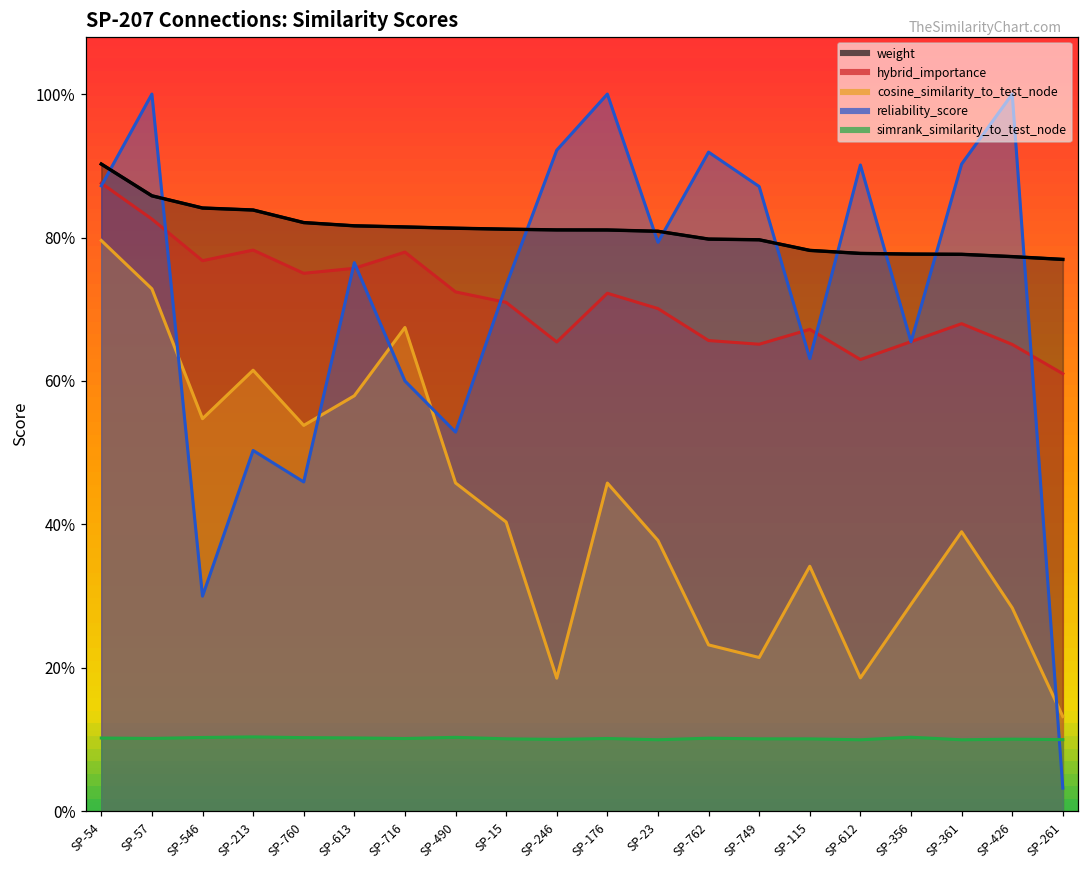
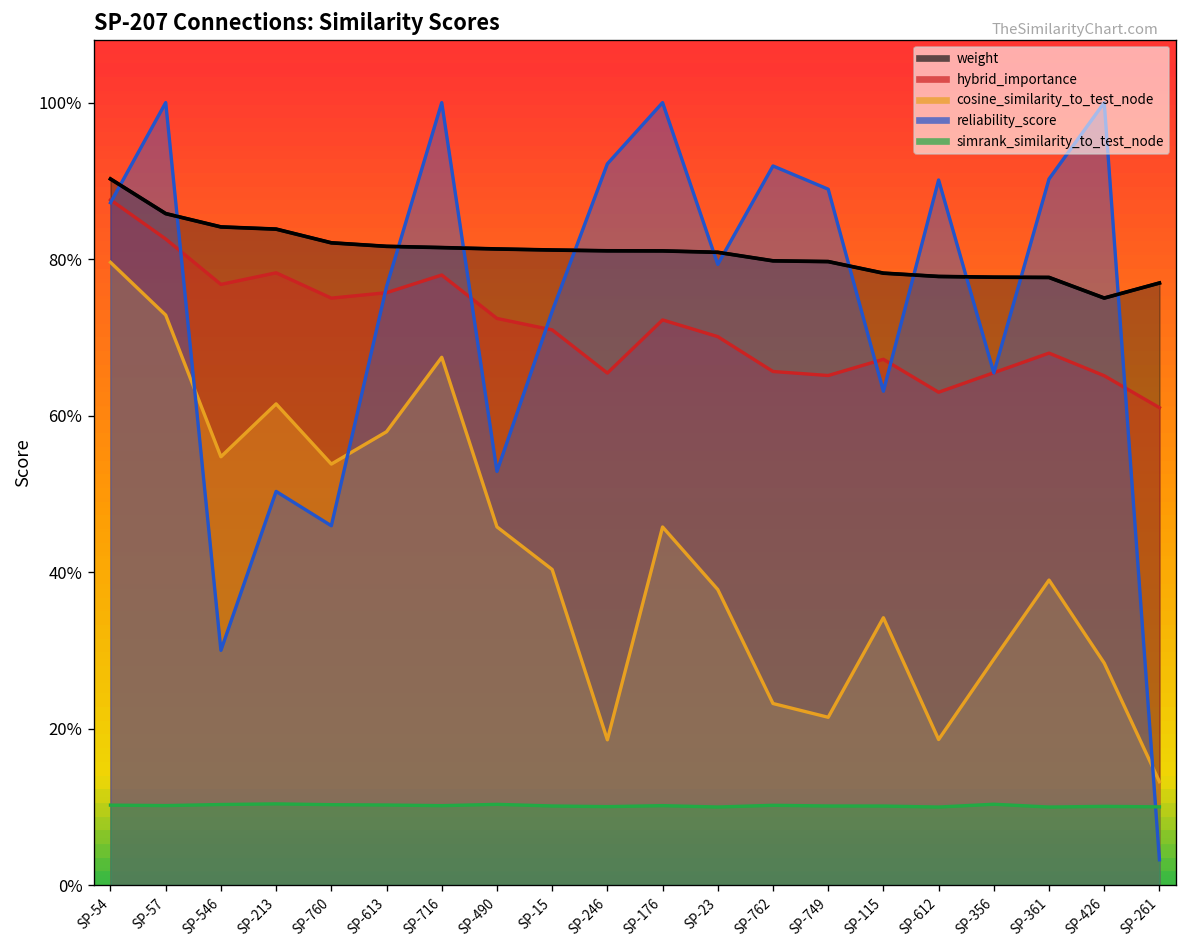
  {
    "weight": {
      "SP-54": "90%",
      "SP-57": "86%",
      "SP-546": "84%",
      "SP-213": "84%",
      "SP-760": "82%",
      "SP-613": "82%",
      "SP-716": "81%",
      "SP-490": "81%",
      "SP-15": "81%",
      "SP-246": "81%",
      "SP-176": "81%",
      "SP-23": "81%",
      "SP-762": "80%",
      "SP-749": "80%",
      "SP-115": "78%",
      "SP-612": "78%",
      "SP-356": "78%",
      "SP-361": "78%",
-     "SP-426": "77%",
+     "SP-426": "75%",
      "SP-261": "77%"
    },
    "reliability_score": {
      "SP-57": "100%",
      "SP-546": "30%",
      "SP-213": "50%",
      "SP-760": "46%",
      "SP-613": "76%",
-     "SP-716": "60%",
+     "SP-716": "100%",
      "SP-490": "53%",
      "SP-15": "73%",
      "SP-246": "92%",
      "SP-176": "100%",
      "SP-23": "79%",
      "SP-762": "92%",
-     "SP-749": "87%",
+     "SP-749": "89%",
      "SP-115": "63%",
      "SP-612": "90%",
      "SP-361": "90%",
      "SP-261": "3%"
    }
  }
